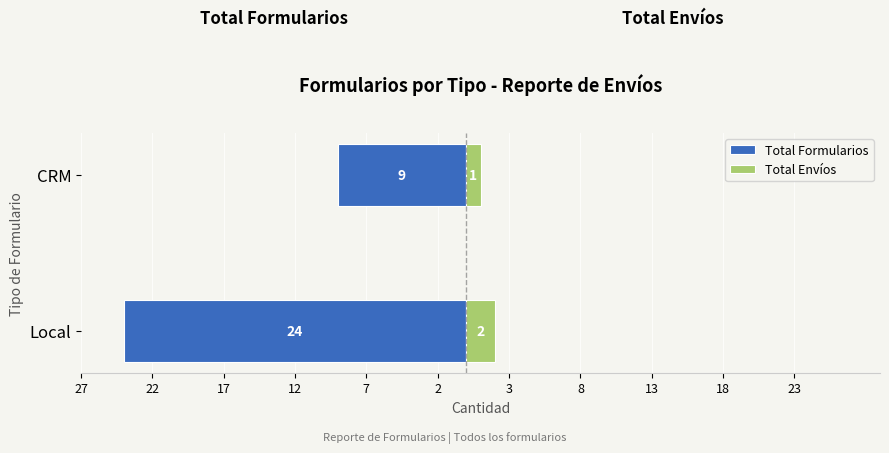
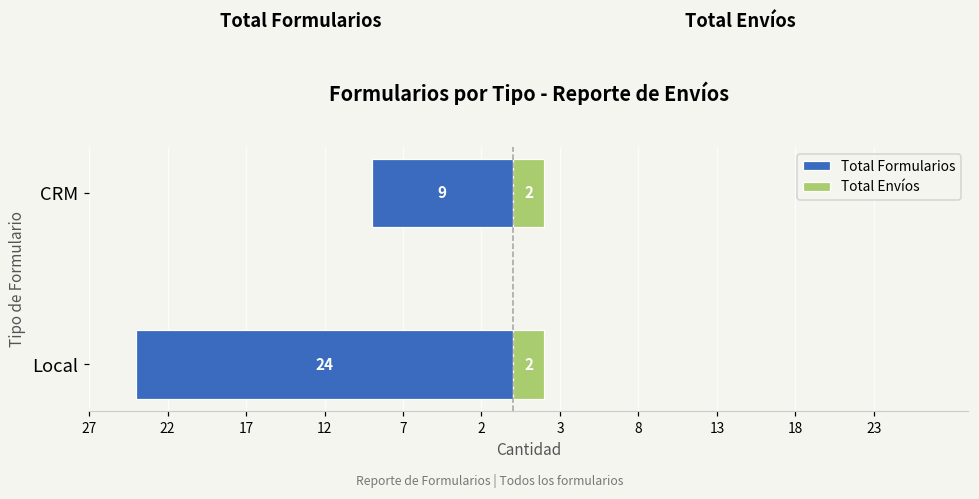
  {
    "Total Envíos": {
-     "CRM": 1,
+     "CRM": 2,
      "Local": 2
    }
  }
